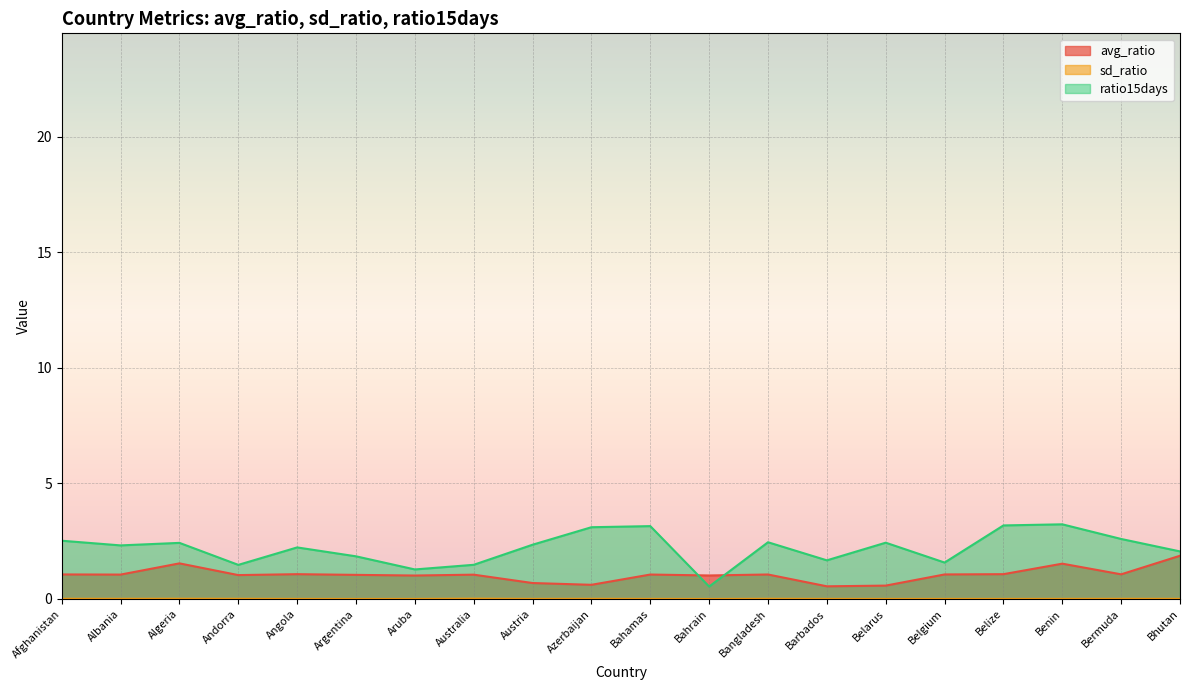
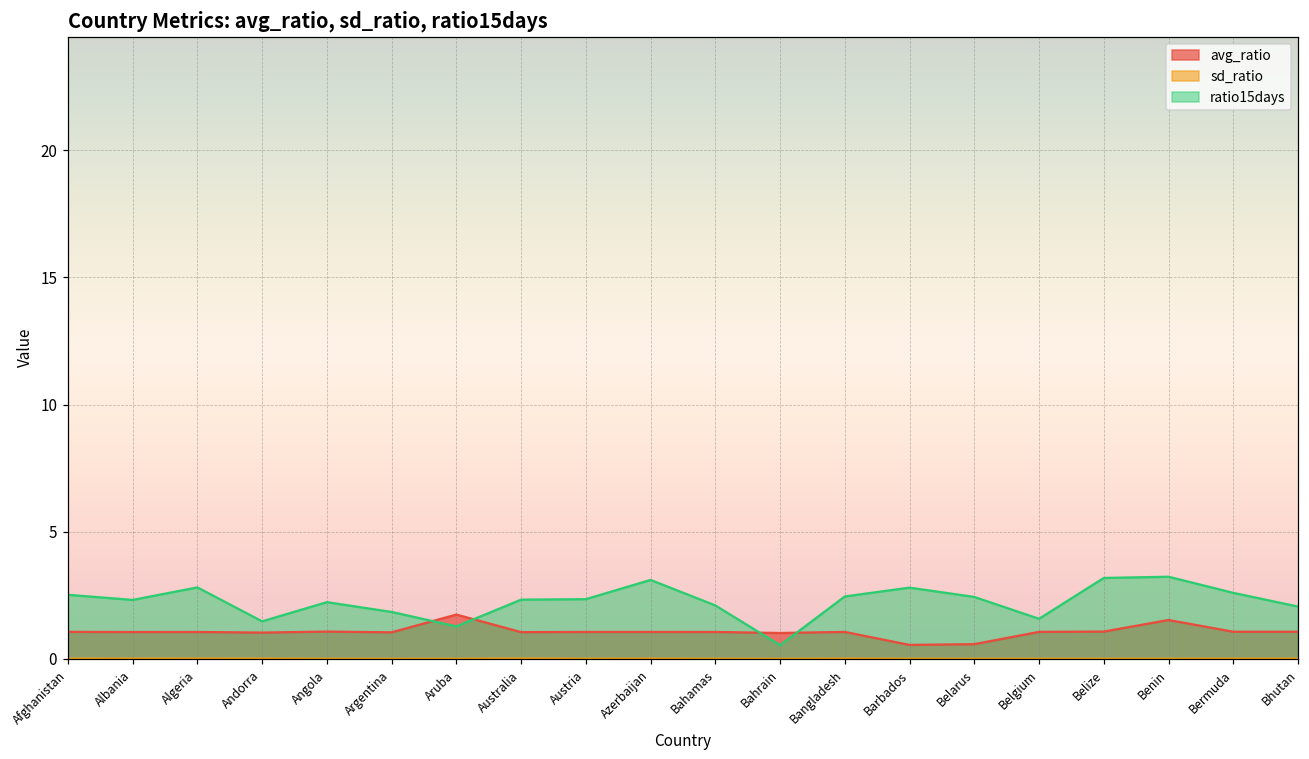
  {
    "avg_ratio": {
      "Afghanistan": 1.1,
      "Albania": 1.1,
-     "Algeria": 1.5,
+     "Algeria": 1.1,
      "Andorra": 1.0,
      "Angola": 1.1,
      "Argentina": 1.0,
-     "Aruba": 1.0,
+     "Aruba": 1.7,
      "Australia": 1.1,
-     "Austria": 0.7,
-     "Azerbaijan": 0.6,
+     "Austria": 1.1,
+     "Azerbaijan": 1.1,
      "Bahamas": 1.1,
      "Bahrain": 1.0,
      "Bangladesh": 1.1,
      "Barbados": 0.5,
      "Belarus": 0.6,
      "Belgium": 1.1,
      "Belize": 1.1,
      "Benin": 1.5,
      "Bermuda": 1.1,
-     "Bhutan": 1.9
+     "Bhutan": 1.1
    },
    "sd_ratio": {
      "Afghanistan": 0.0,
      "Albania": 0.0,
      "Algeria": 0.0,
      "Andorra": 0.0,
      "Angola": 0.0,
      "Argentina": 0.0,
      "Aruba": 0.0,
      "Australia": 0.0,
      "Austria": 0.0,
      "Azerbaijan": 0.0,
      "Bahamas": 0.0,
      "Bahrain": 0.0,
      "Bangladesh": 0.0,
      "Barbados": 0.0,
      "Belarus": 0.0,
      "Belgium": 0.0,
      "Belize": 0.0,
      "Benin": 0.0,
      "Bermuda": 0.0,
      "Bhutan": 0.0
    },
    "ratio15days": {
      "Afghanistan": 2.5,
      "Albania": 2.3,
-     "Algeria": 2.4,
+     "Algeria": 2.8,
      "Andorra": 1.5,
      "Angola": 2.2,
      "Argentina": 1.8,
      "Aruba": 1.3,
-     "Australia": 1.5,
+     "Australia": 2.3,
      "Austria": 2.3,
      "Azerbaijan": 3.1,
-     "Bahamas": 3.2,
+     "Bahamas": 2.1,
      "Bahrain": 0.5,
      "Bangladesh": 2.5,
-     "Barbados": 1.7,
+     "Barbados": 2.8,
      "Belarus": 2.4,
      "Belgium": 1.6,
      "Belize": 3.2,
      "Benin": 3.2,
      "Bermuda": 2.6,
      "Bhutan": 2.1
    }
  }
